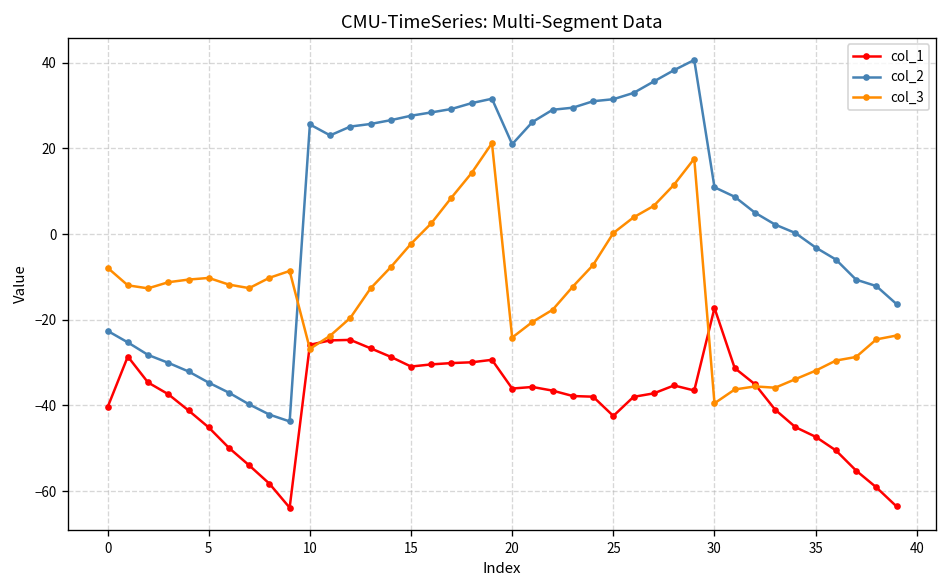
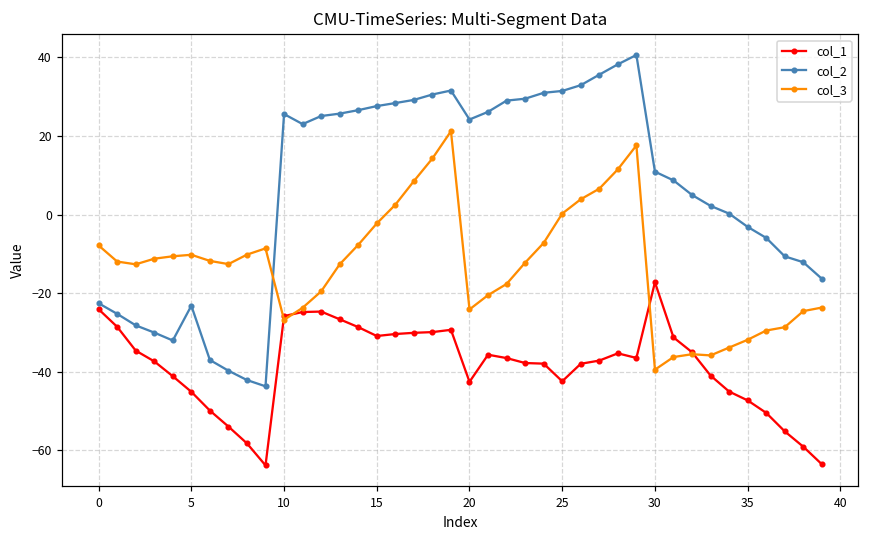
  {
    "col_1": {
-     "0": -40,
+     "0": -24,
      "5": -45,
      "10": -26,
      "15": -31,
-     "20": -36,
+     "20": -43,
      "25": -42,
      "30": -17,
      "35": -47
    },
    "col_2": {
      "0": -23,
-     "5": -35,
+     "5": -23,
      "10": 26,
      "15": 28,
-     "20": 21,
+     "20": 24,
      "25": 31,
      "30": 11,
      "35": -3
    },
    "col_3": {
      "0": -8,
      "5": -10,
      "10": -27,
      "15": -2,
      "20": -24,
      "25": 0,
      "30": -39,
      "35": -32
    }
  }
